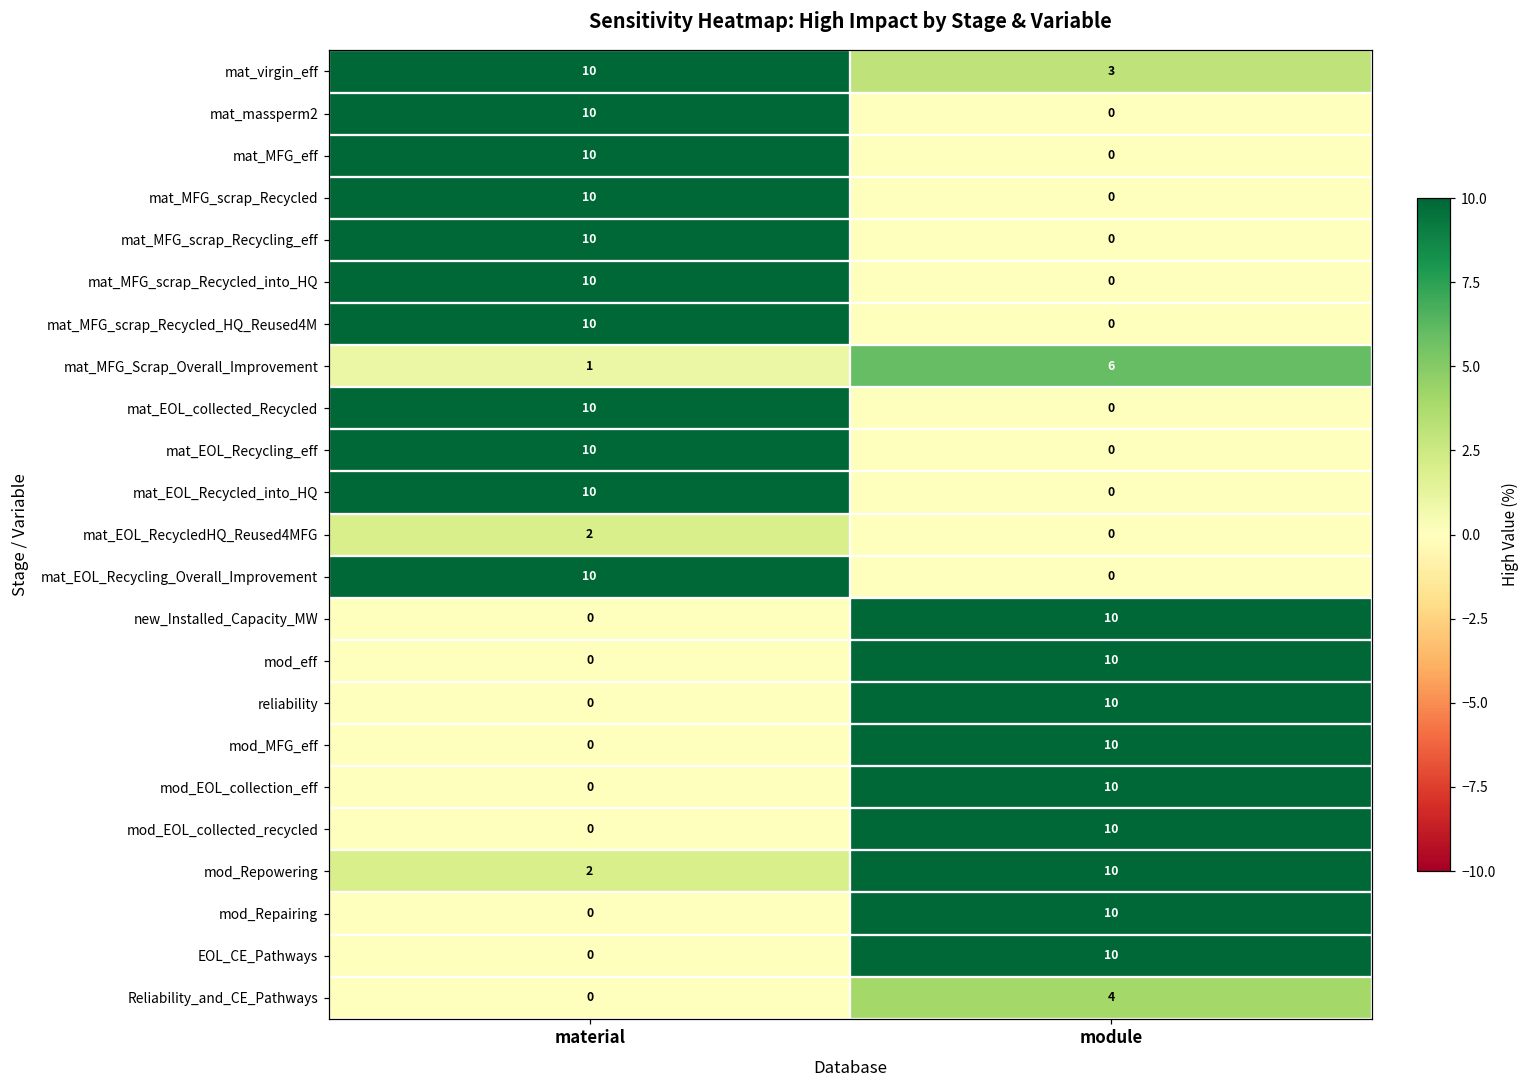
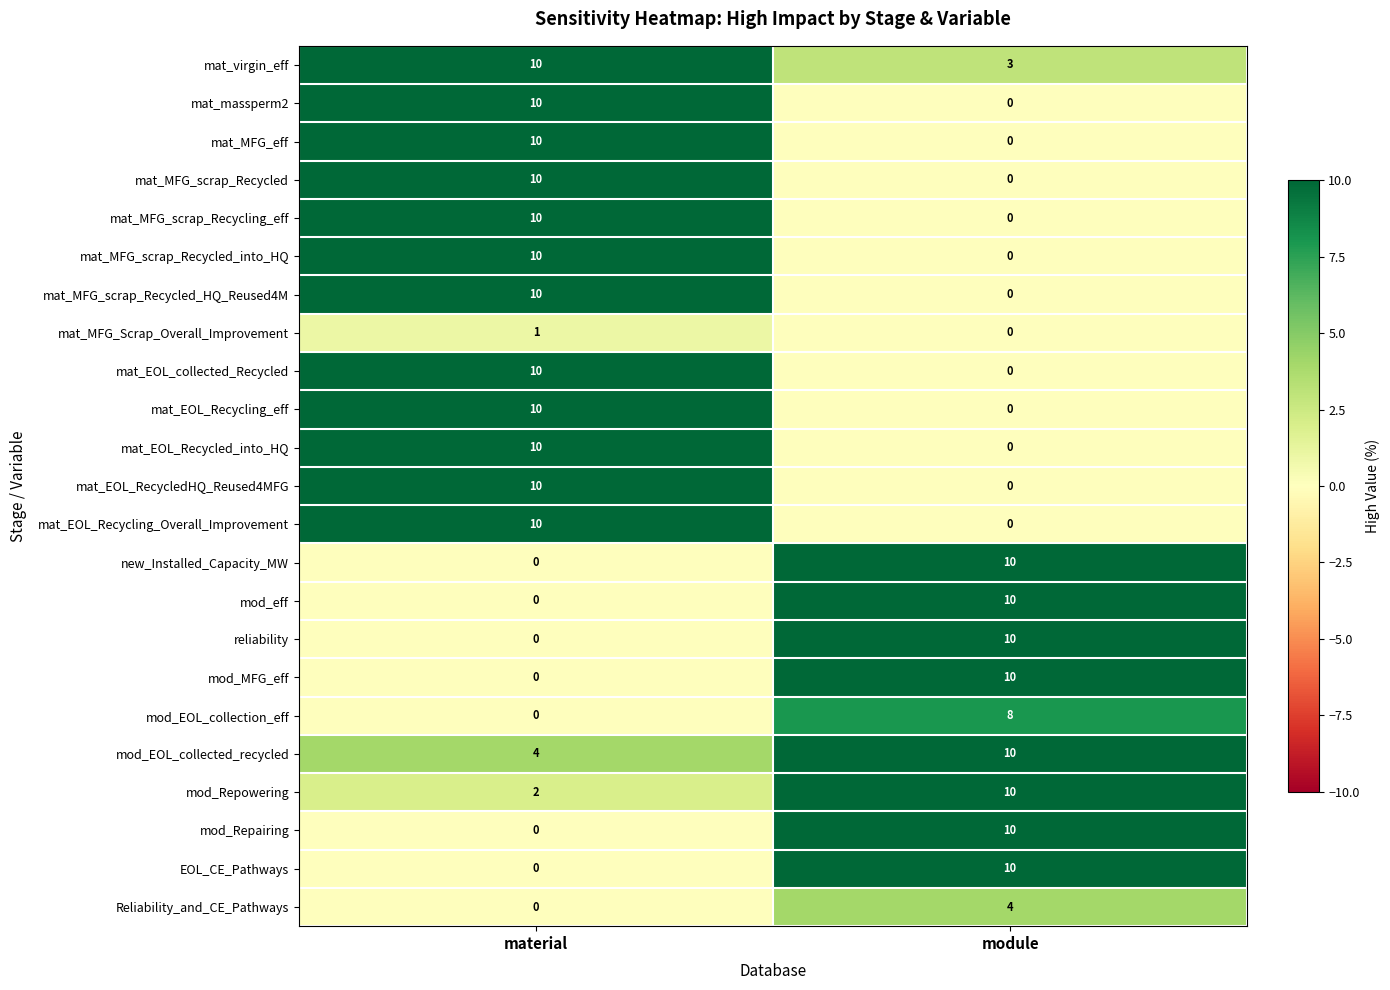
  {
    "mat_virgin_eff": {
      "material": 10,
      "module": 3
    },
    "mat_massperm2": {
      "material": 10,
      "module": 0
    },
    "mat_MFG_eff": {
      "material": 10,
      "module": 0
    },
    "mat_MFG_scrap_Recycled": {
      "material": 10,
      "module": 0
    },
    "mat_MFG_scrap_Recycling_eff": {
      "material": 10,
      "module": 0
    },
    "mat_MFG_scrap_Recycled_into_HQ": {
      "material": 10,
      "module": 0
    },
    "mat_MFG_scrap_Recycled_HQ_Reused4M": {
      "material": 10,
      "module": 0
    },
    "mat_MFG_Scrap_Overall_Improvement": {
      "material": 1,
-     "module": 6
+     "module": 0
    },
    "mat_EOL_collected_Recycled": {
      "material": 10,
      "module": 0
    },
    "mat_EOL_Recycling_eff": {
      "material": 10,
      "module": 0
    },
    "mat_EOL_Recycled_into_HQ": {
      "material": 10,
      "module": 0
    },
    "mat_EOL_RecycledHQ_Reused4MFG": {
-     "material": 2,
+     "material": 10,
      "module": 0
    },
    "mat_EOL_Recycling_Overall_Improvement": {
      "material": 10,
      "module": 0
    },
    "new_Installed_Capacity_MW": {
      "material": 0,
      "module": 10
    },
    "mod_eff": {
      "material": 0,
      "module": 10
    },
    "reliability": {
      "material": 0,
      "module": 10
    },
    "mod_MFG_eff": {
      "material": 0,
      "module": 10
    },
    "mod_EOL_collection_eff": {
      "material": 0,
-     "module": 10
+     "module": 8
    },
    "mod_EOL_collected_recycled": {
-     "material": 0,
+     "material": 4,
      "module": 10
    },
    "mod_Repowering": {
      "material": 2,
      "module": 10
    },
    "mod_Repairing": {
      "material": 0,
      "module": 10
    },
    "EOL_CE_Pathways": {
      "material": 0,
      "module": 10
    },
    "Reliability_and_CE_Pathways": {
      "material": 0,
      "module": 4
    }
  }
